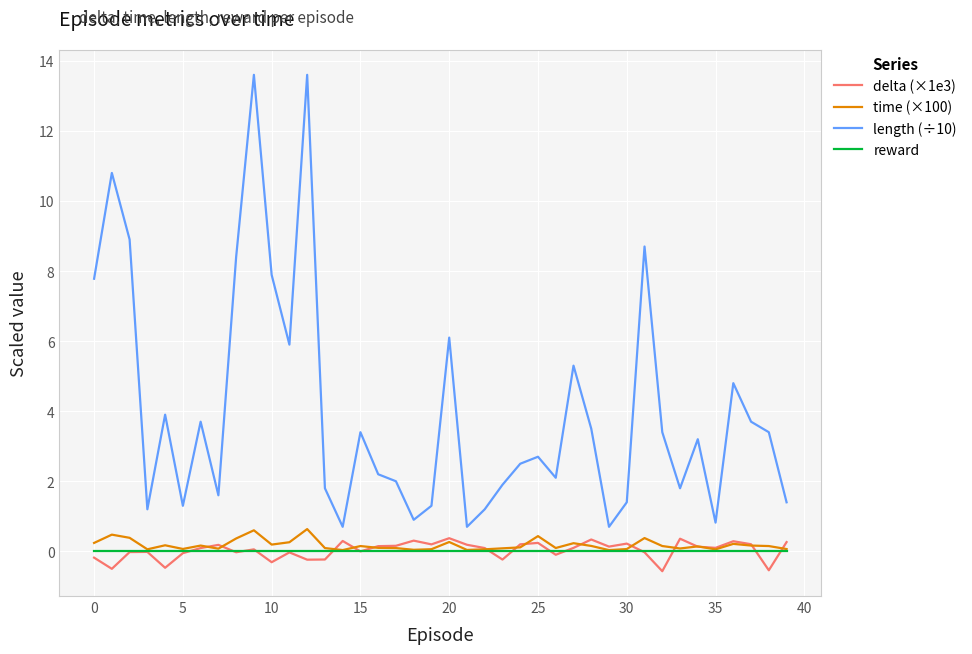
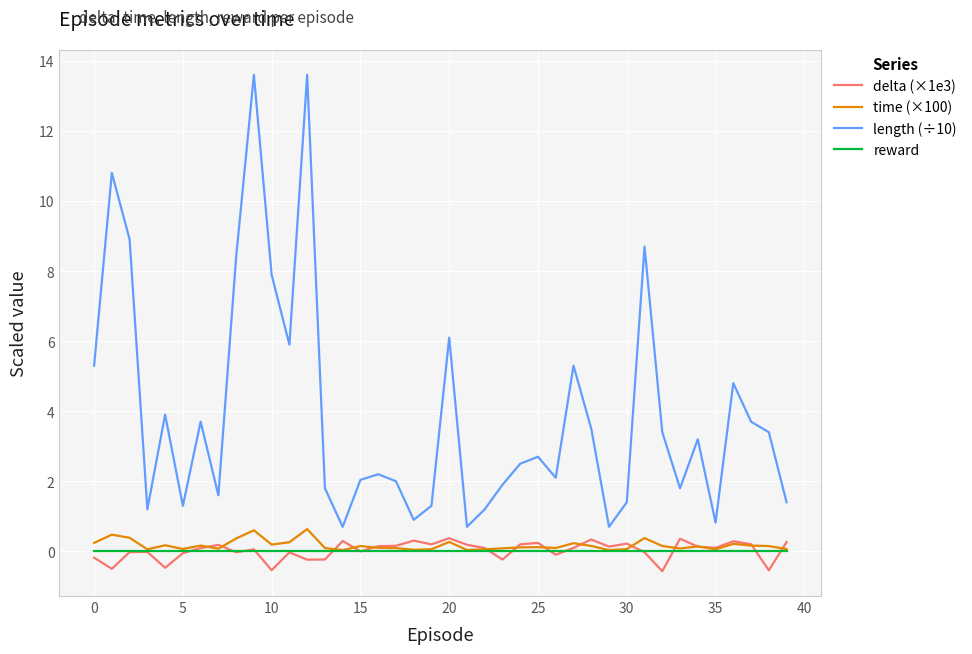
  {
    "delta (×1e3)": {
      "0": -0.2,
-     "10": -0.3,
+     "10": -0.5,
      "20": 0.4,
      "25": 0.2,
      "30": 0.2
    },
    "time (×100)": {
      "0": 0.2,
      "10": 0.2,
      "15": 0.2,
      "20": 0.3,
-     "25": 0.4
+     "25": 0.1
    },
    "length (÷10)": {
-     "0": 7.8,
+     "0": 5.3,
      "5": 1.3,
      "10": 7.9,
-     "15": 3.4,
+     "15": 2.0,
      "20": 6.1,
      "25": 2.7,
      "30": 1.4,
      "35": 0.8
    },
    "reward": {
      "0": 0.0,
      "10": 0.0,
      "20": 0.0,
      "25": 0.0
    }
  }
